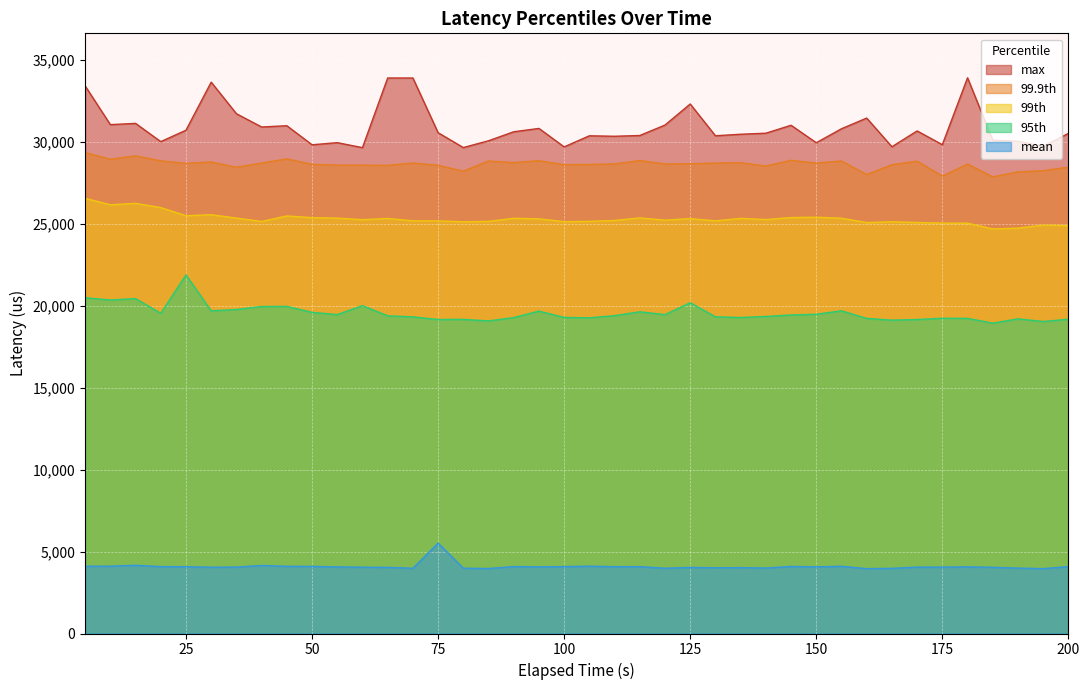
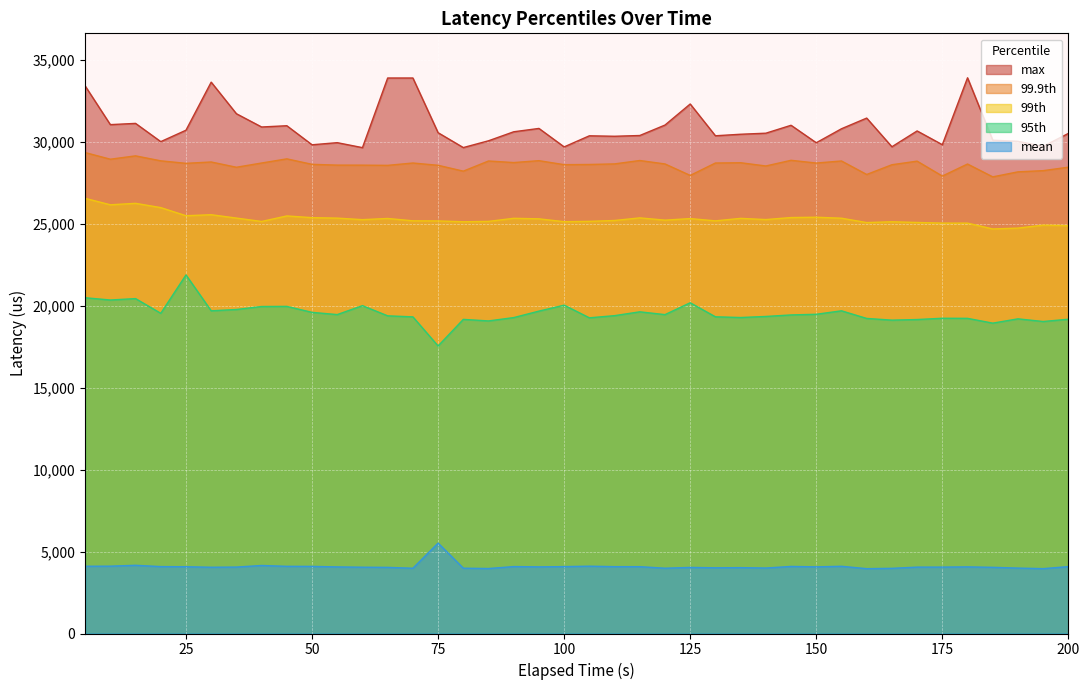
  {
    "max": {
      "25": "30,700",
      "50": "29,800",
      "75": "30,600",
      "100": "29,700",
      "125": "32,300",
      "150": "30,000",
      "175": "29,800",
      "200": "30,500"
    },
    "99.9th": {
      "25": "28,700",
      "50": "28,600",
      "75": "28,600",
      "100": "28,600",
-     "125": "28,700",
+     "125": "28,000",
      "150": "28,700",
      "175": "27,900",
      "200": "28,500"
    },
    "99th": {
      "25": "25,500",
      "50": "25,400",
      "75": "25,200",
      "100": "25,100",
      "125": "25,300",
      "150": "25,400",
      "175": "25,100",
      "200": "24,900"
    },
    "95th": {
      "25": "21,900",
      "50": "19,600",
-     "75": "19,200",
-     "100": "19,300",
+     "75": "17,600",
+     "100": "20,000",
      "125": "20,200",
      "150": "19,500",
      "175": "19,200",
      "200": "19,200"
    },
    "mean": {
      "25": "4,100",
      "50": "4,100",
      "75": "5,500",
      "100": "4,100",
      "125": "4,000",
      "150": "4,100",
      "175": "4,100",
      "200": "4,100"
    }
  }
